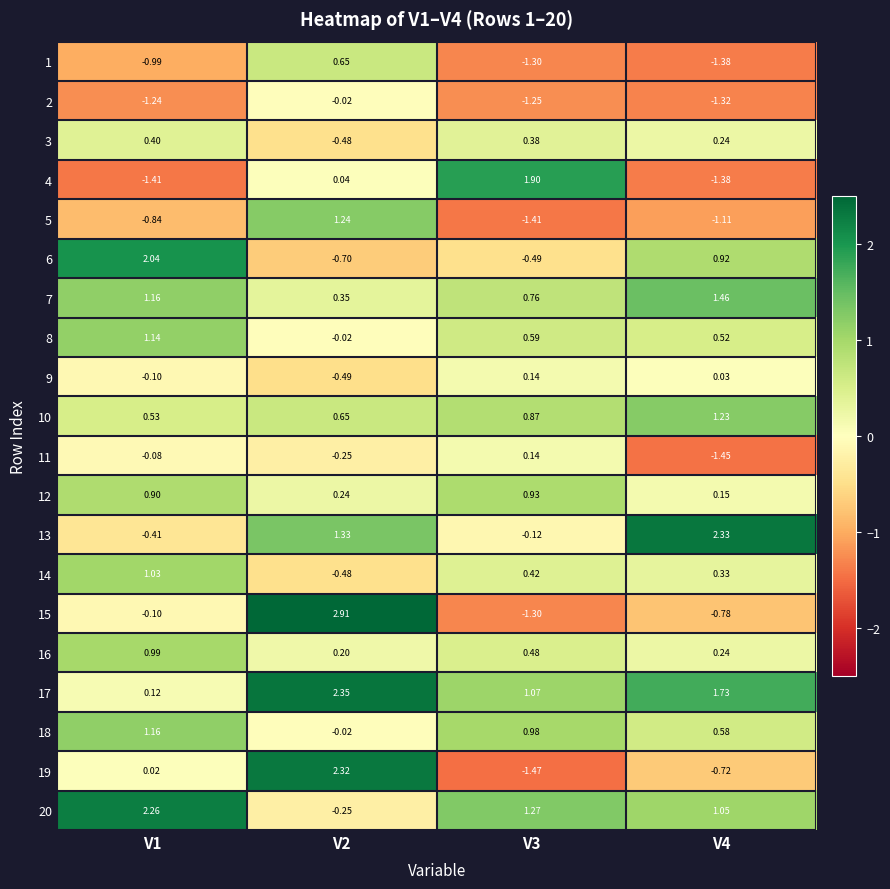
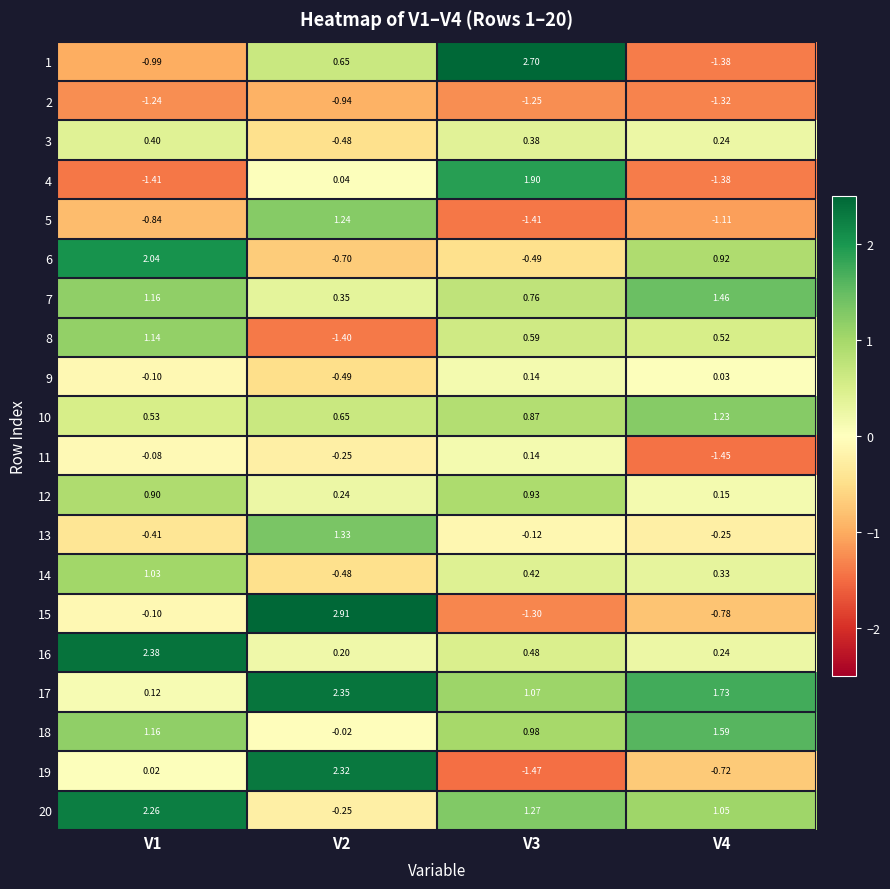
  {
    "1": {
      "V1": -0.99,
      "V2": 0.65,
-     "V3": -1.30,
+     "V3": 2.70,
      "V4": -1.38
    },
    "2": {
      "V1": -1.24,
-     "V2": -0.02,
+     "V2": -0.94,
      "V3": -1.25,
      "V4": -1.32
    },
    "3": {
      "V1": 0.40,
      "V2": -0.48,
      "V3": 0.38,
      "V4": 0.24
    },
    "4": {
      "V1": -1.41,
      "V2": 0.04,
      "V3": 1.90,
      "V4": -1.38
    },
    "5": {
      "V1": -0.84,
      "V2": 1.24,
      "V3": -1.41,
      "V4": -1.11
    },
    "6": {
      "V1": 2.04,
      "V2": -0.70,
      "V3": -0.49,
      "V4": 0.92
    },
    "7": {
      "V1": 1.16,
      "V2": 0.35,
      "V3": 0.76,
      "V4": 1.46
    },
    "8": {
      "V1": 1.14,
-     "V2": -0.02,
+     "V2": -1.40,
      "V3": 0.59,
      "V4": 0.52
    },
    "9": {
      "V1": -0.10,
      "V2": -0.49,
      "V3": 0.14,
      "V4": 0.03
    },
    "10": {
      "V1": 0.53,
      "V2": 0.65,
      "V3": 0.87,
      "V4": 1.23
    },
    "11": {
      "V1": -0.08,
      "V2": -0.25,
      "V3": 0.14,
      "V4": -1.45
    },
    "12": {
      "V1": 0.90,
      "V2": 0.24,
      "V3": 0.93,
      "V4": 0.15
    },
    "13": {
      "V1": -0.41,
      "V2": 1.33,
      "V3": -0.12,
-     "V4": 2.33
+     "V4": -0.25
    },
    "14": {
      "V1": 1.03,
      "V2": -0.48,
      "V3": 0.42,
      "V4": 0.33
    },
    "15": {
      "V1": -0.10,
      "V2": 2.91,
      "V3": -1.30,
      "V4": -0.78
    },
    "16": {
-     "V1": 0.99,
+     "V1": 2.38,
      "V2": 0.20,
      "V3": 0.48,
      "V4": 0.24
    },
    "17": {
      "V1": 0.12,
      "V2": 2.35,
      "V3": 1.07,
      "V4": 1.73
    },
    "18": {
      "V1": 1.16,
      "V2": -0.02,
      "V3": 0.98,
-     "V4": 0.58
+     "V4": 1.59
    },
    "19": {
      "V1": 0.02,
      "V2": 2.32,
      "V3": -1.47,
      "V4": -0.72
    },
    "20": {
      "V1": 2.26,
      "V2": -0.25,
      "V3": 1.27,
      "V4": 1.05
    }
  }
